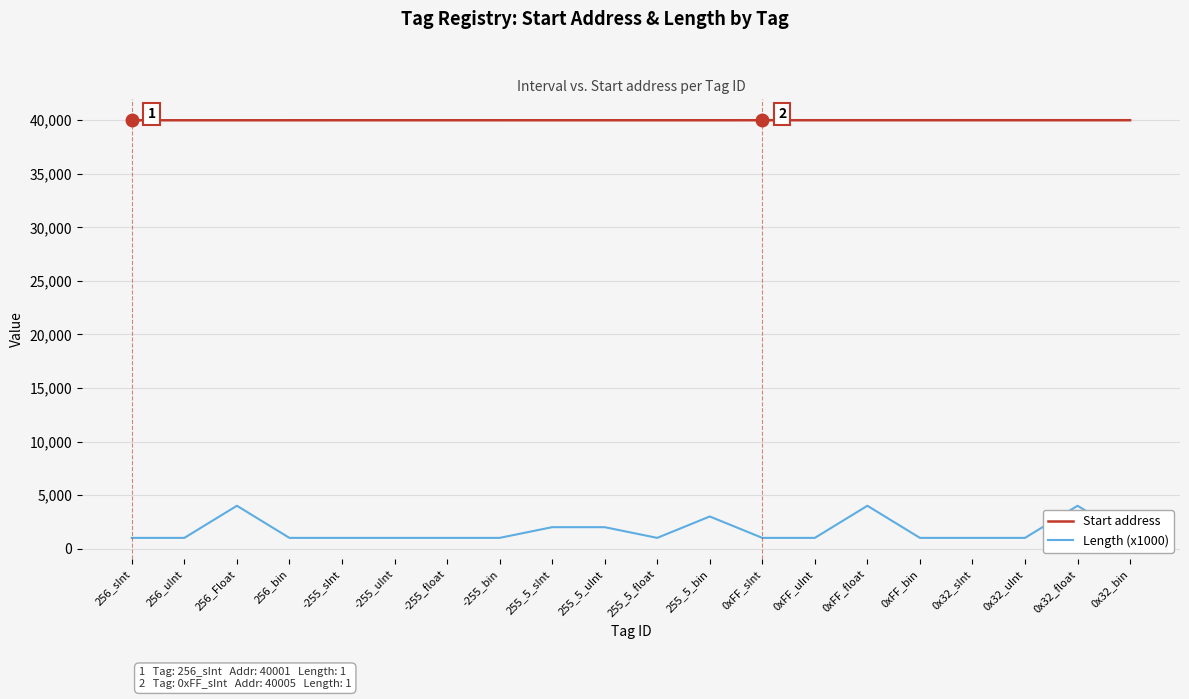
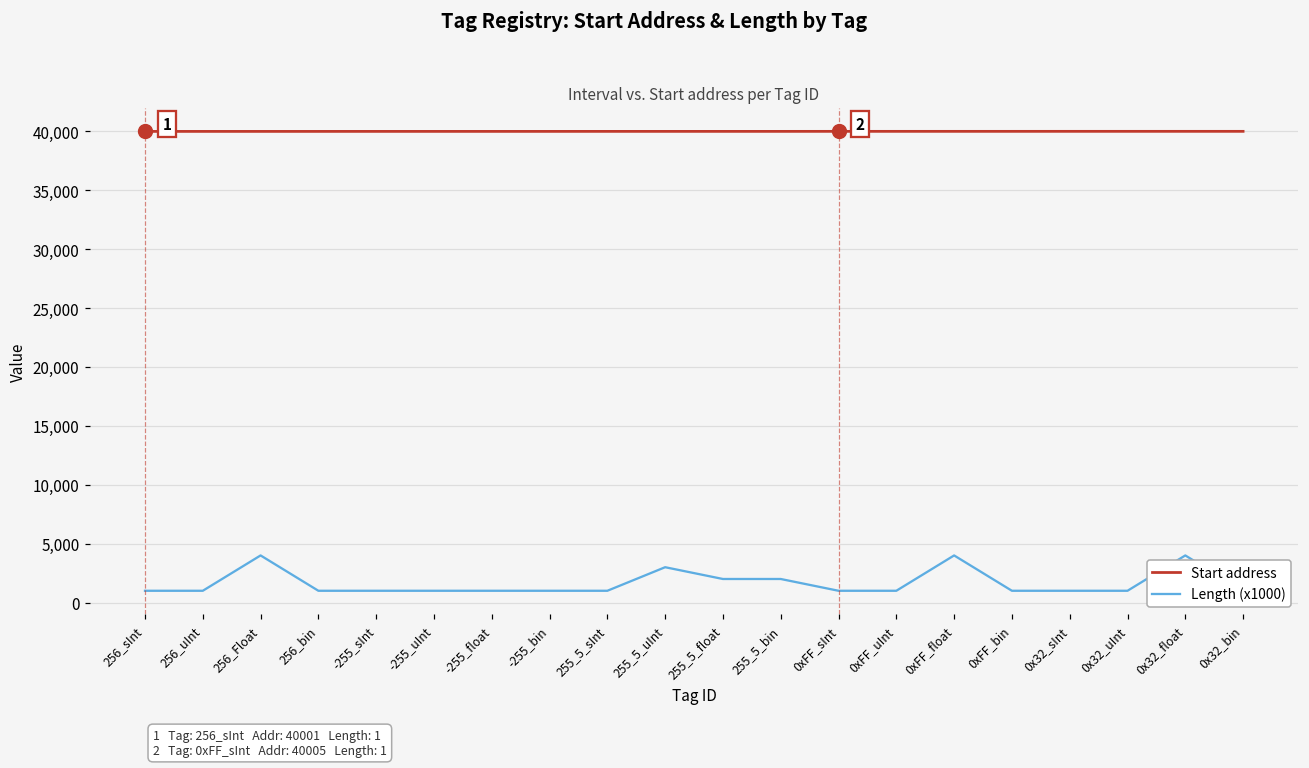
  {
    "Length (x1000)": {
      "256_sInt": "1,000",
      "256_uInt": "1,000",
      "256_Float": "4,000",
      "256_bin": "1,000",
      "-255_sInt": "1,000",
      "-255_uInt": "1,000",
      "-255_float": "1,000",
      "-255_bin": "1,000",
-     "255_5_sInt": "2,000",
-     "255_5_uInt": "2,000",
-     "255_5_float": "1,000",
-     "255_5_bin": "3,000",
+     "255_5_sInt": "1,000",
+     "255_5_uInt": "3,000",
+     "255_5_float": "2,000",
+     "255_5_bin": "2,000",
      "0xFF_sInt": "1,000",
      "0xFF_uInt": "1,000",
      "0xFF_float": "4,000",
      "0xFF_bin": "1,000",
      "0x32_sInt": "1,000",
      "0x32_uInt": "1,000",
      "0x32_float": "4,000"
    }
  }
